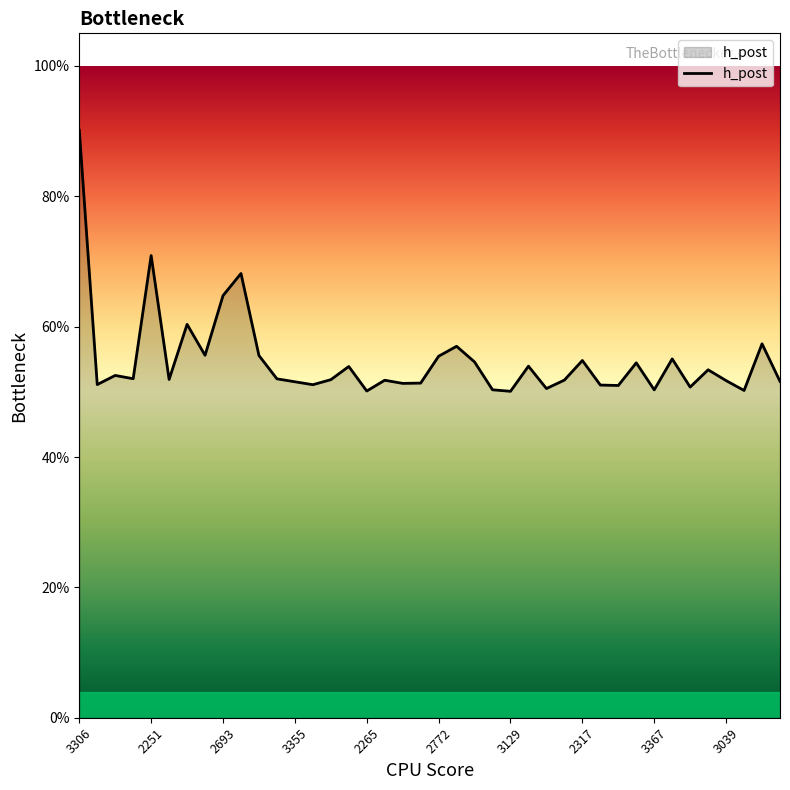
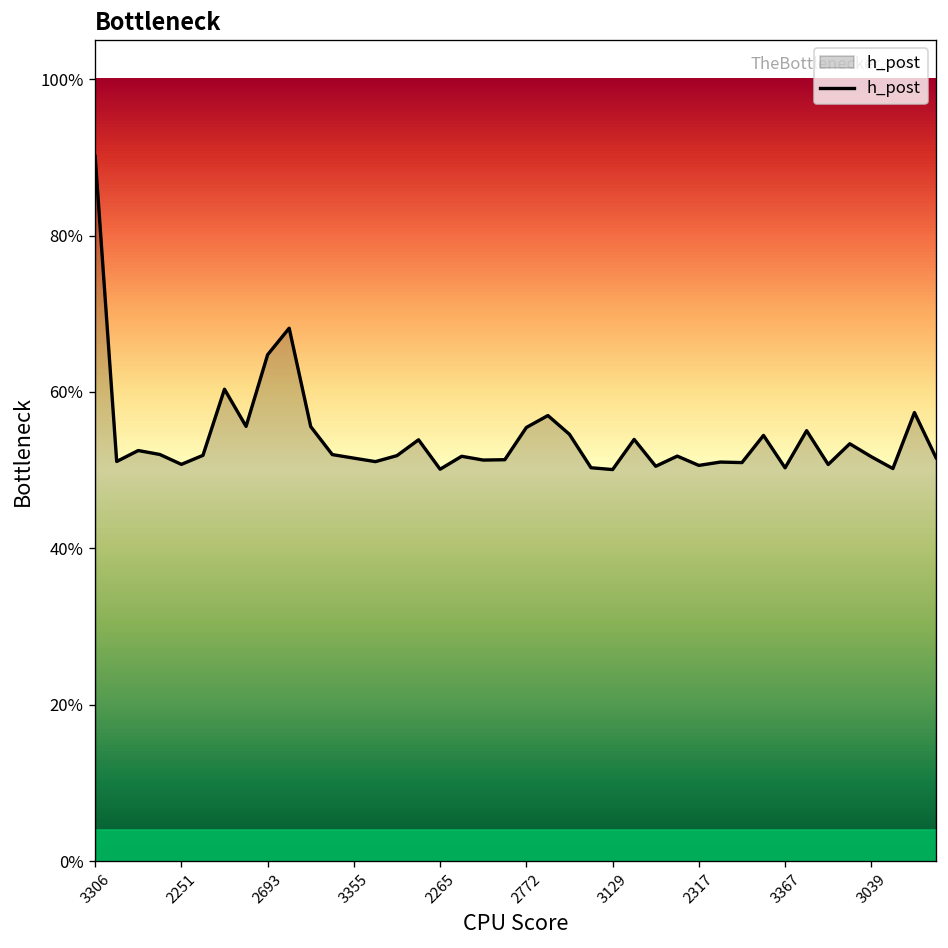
  {
    "3306": "90%",
-   "2251": "71%",
+   "2251": "51%",
    "2693": "65%",
    "3355": "52%",
    "2265": "50%",
    "2772": "55%",
    "3129": "50%",
-   "2317": "55%",
+   "2317": "51%",
    "3367": "50%",
    "3039": "52%"
  }
